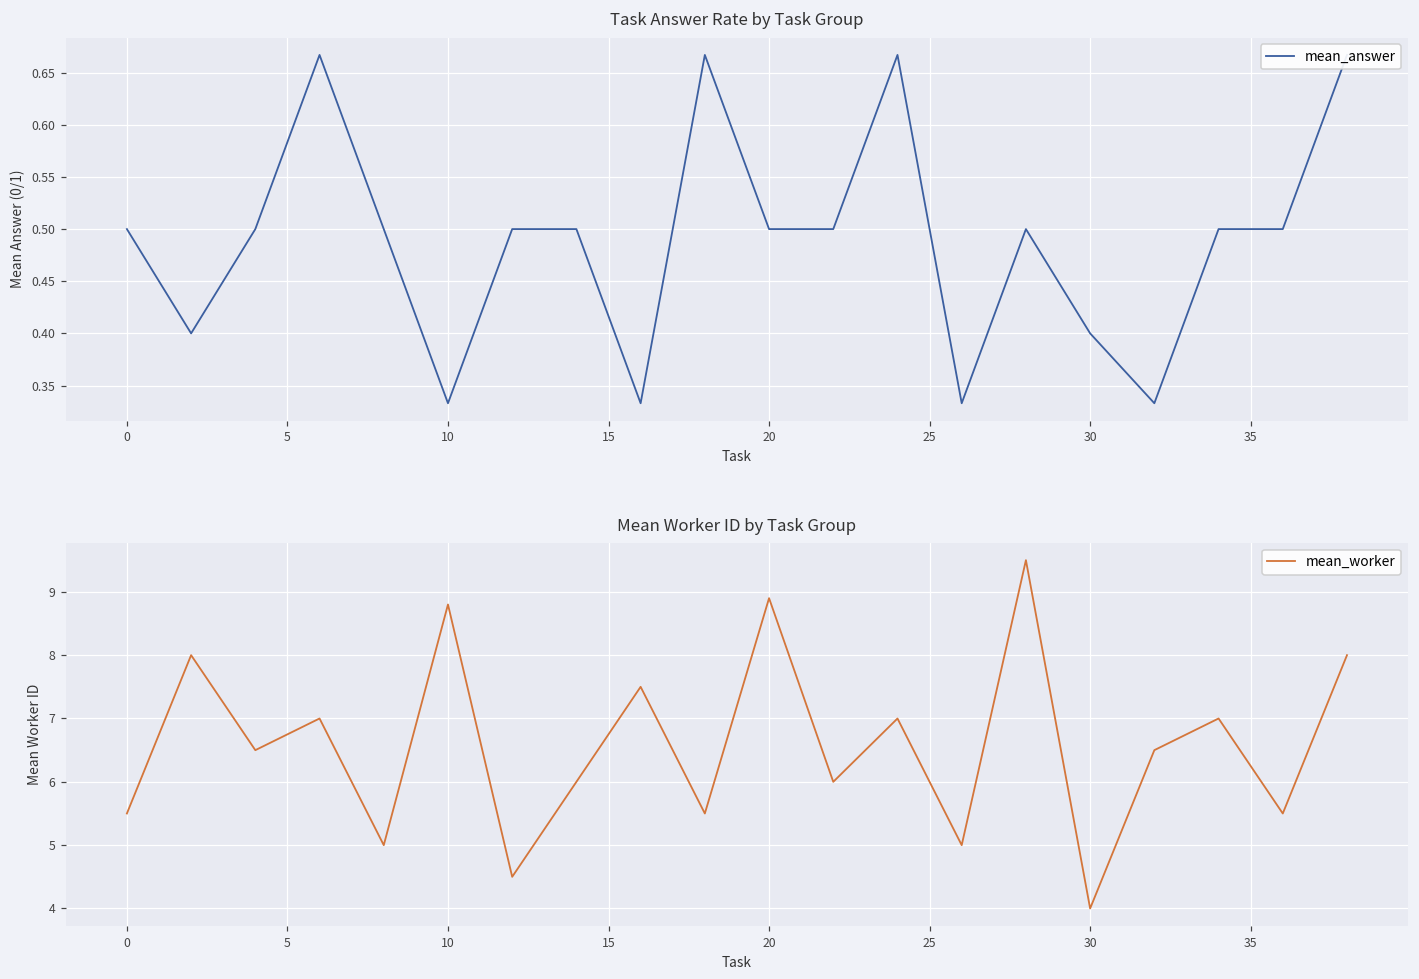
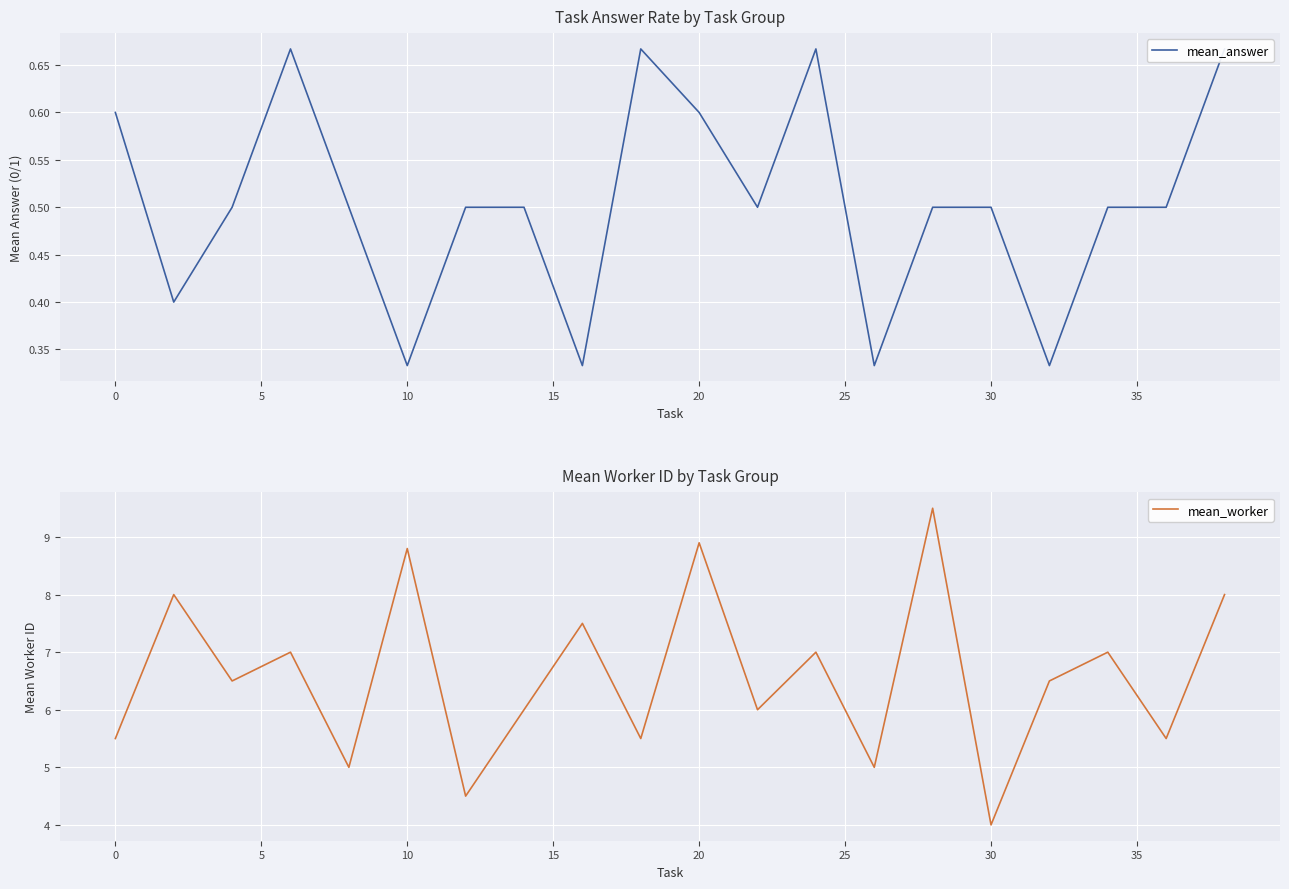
  {
    "Task Answer Rate by Task Group": {
-     "0": 0.5,
+     "0": 0.6,
      "10": 0.33,
-     "20": 0.5,
-     "30": 0.4
+     "20": 0.6,
+     "30": 0.5
    },
    "Mean Worker ID by Task Group": {
      "0": 5.5,
      "10": 8.8,
      "20": 8.9,
      "30": 4.0
    }
  }
